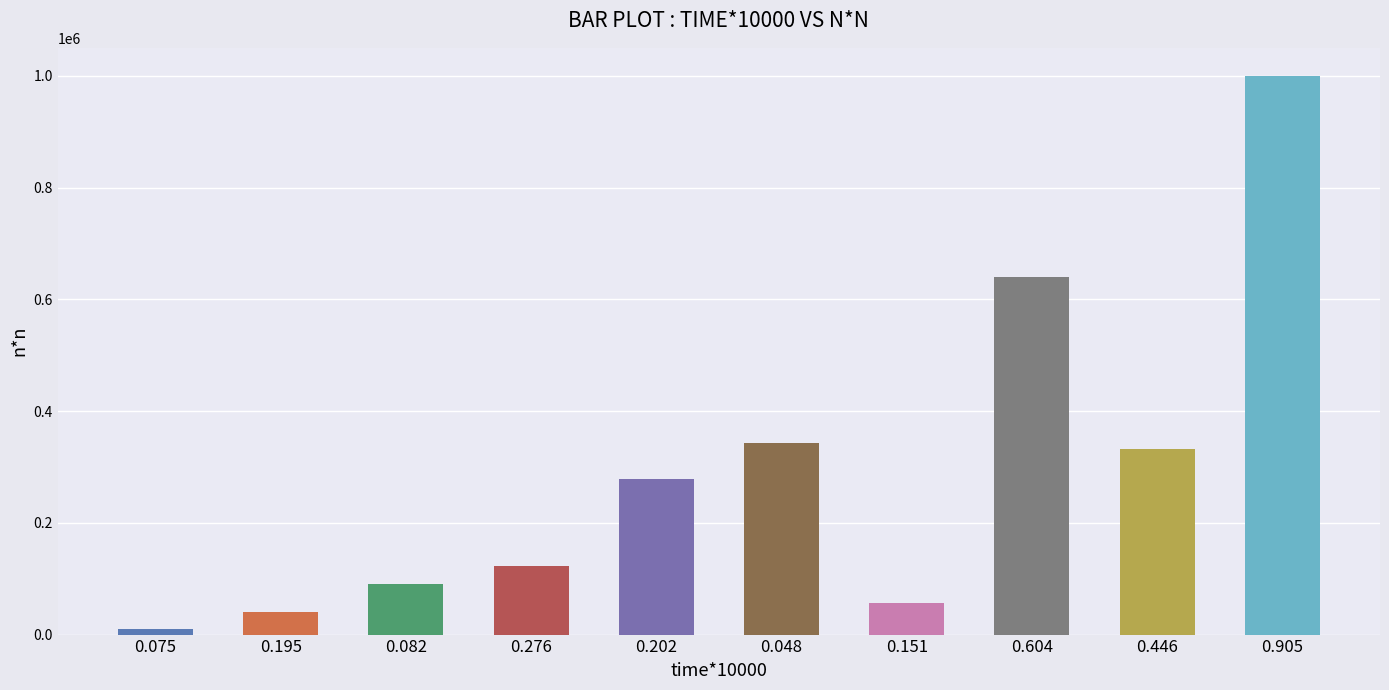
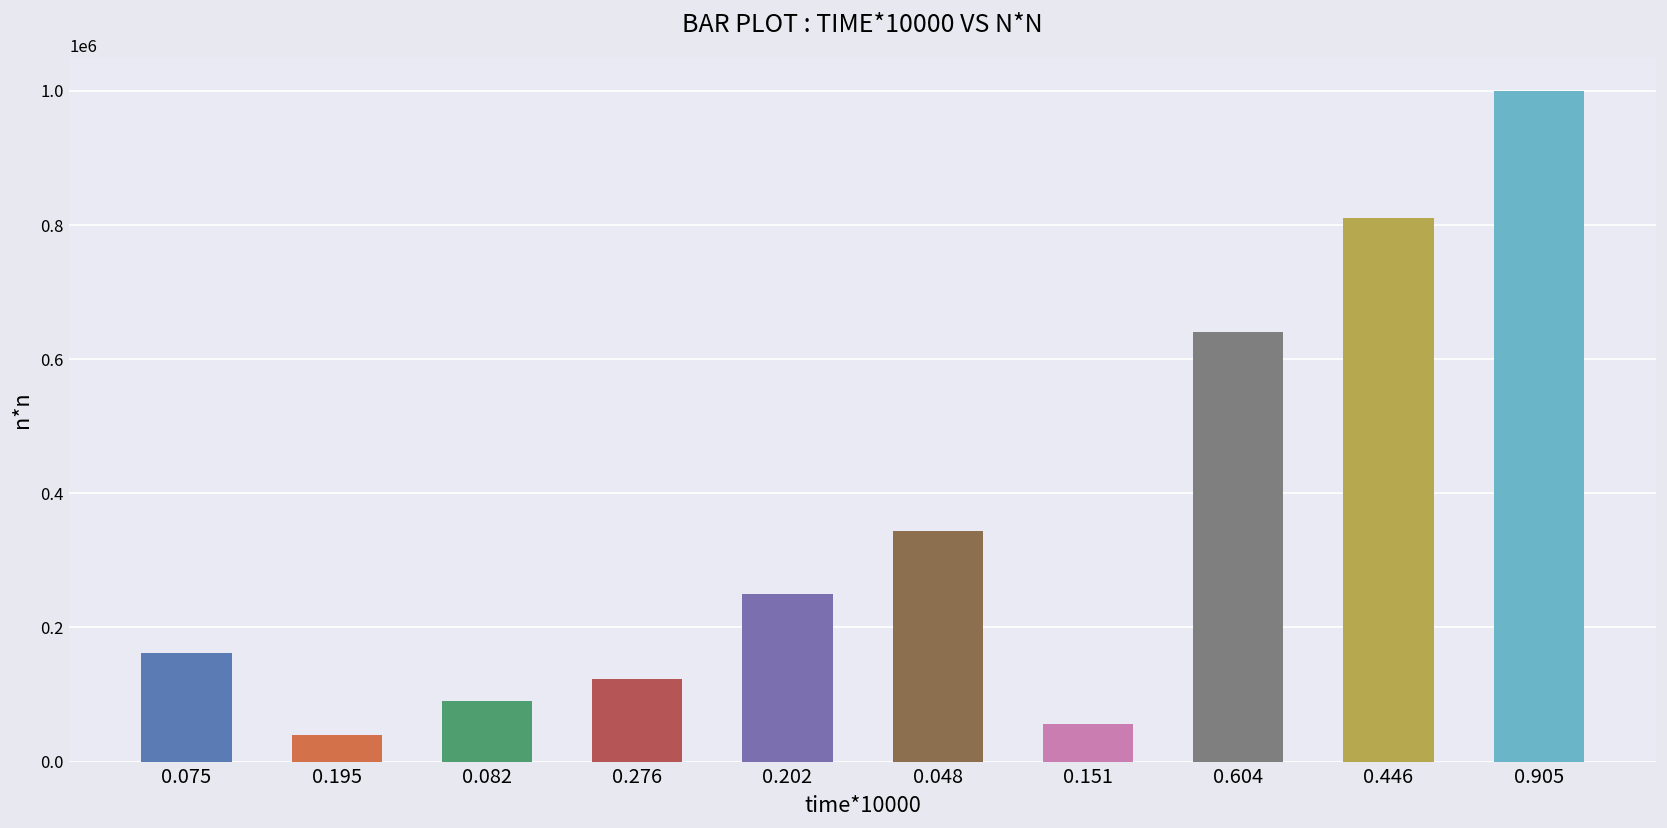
  {
-   "0.075": 10000,
+   "0.075": 160000,
    "0.195": 40000,
    "0.082": 90000,
    "0.276": 120000,
-   "0.202": 280000,
+   "0.202": 250000,
    "0.048": 340000,
    "0.151": 60000,
    "0.604": 640000,
-   "0.446": 330000,
+   "0.446": 810000,
    "0.905": 1000000
  }
